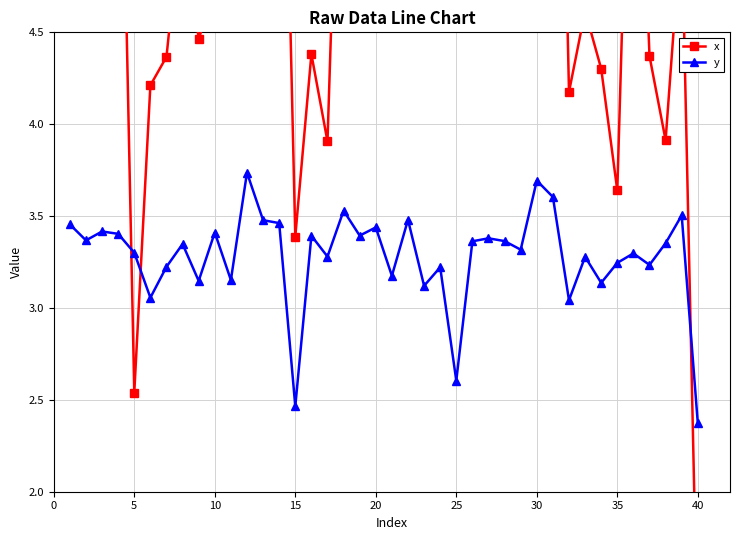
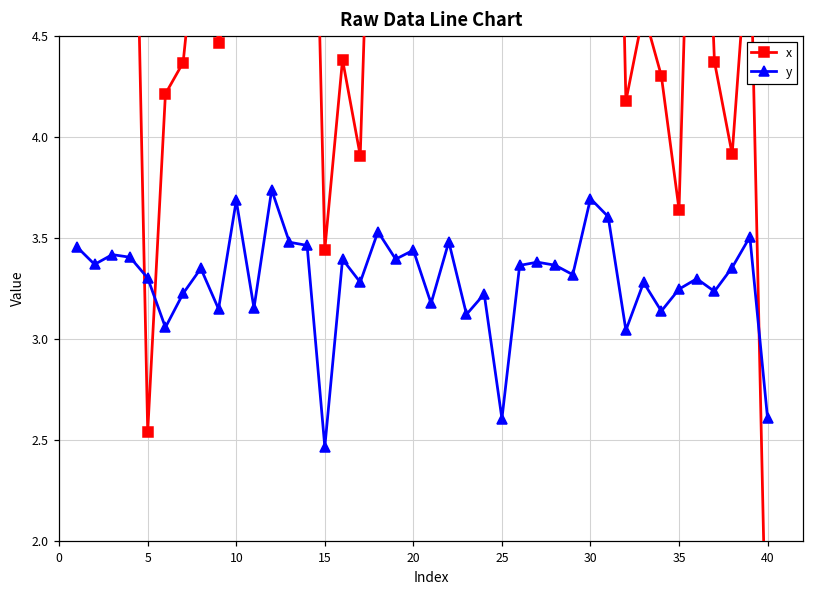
  {
    "x": {
      "5": 2.54,
-     "15": 3.39,
+     "15": 3.44,
      "35": 3.64
    },
    "y": {
      "5": 3.30,
-     "10": 3.41,
+     "10": 3.68,
      "15": 2.47,
      "20": 3.44,
      "25": 2.60,
      "30": 3.69,
      "35": 3.25,
-     "40": 2.37
+     "40": 2.61
    }
  }
